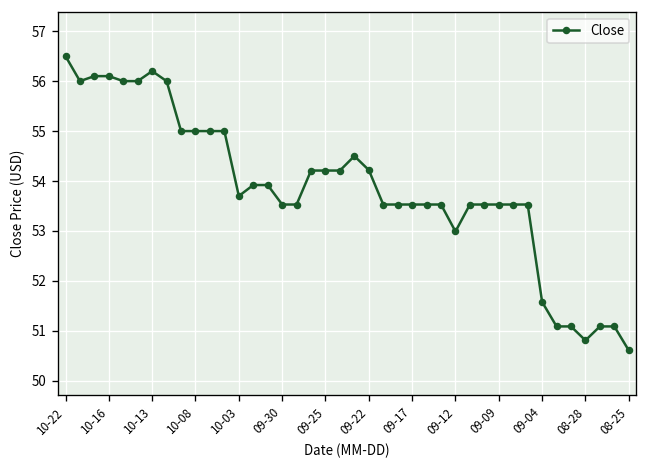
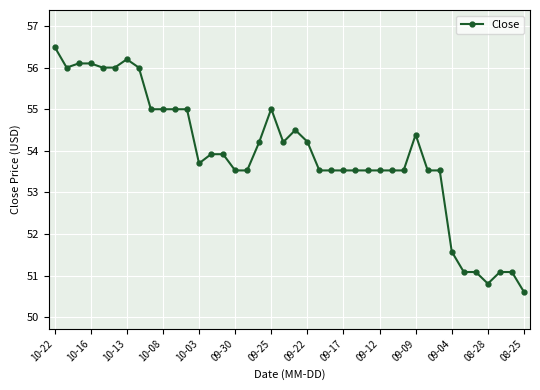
  {
    "10-22": 56.5,
    "10-16": 56.1,
    "10-13": 56.2,
    "10-08": 55.0,
    "10-03": 53.7,
    "09-30": 53.5,
-   "09-25": 54.2,
+   "09-25": 55.0,
    "09-22": 54.2,
    "09-17": 53.5,
-   "09-12": 53.0,
-   "09-09": 53.5,
+   "09-12": 53.5,
+   "09-09": 54.4,
    "09-04": 51.6,
    "08-28": 50.8,
    "08-25": 50.6
  }
